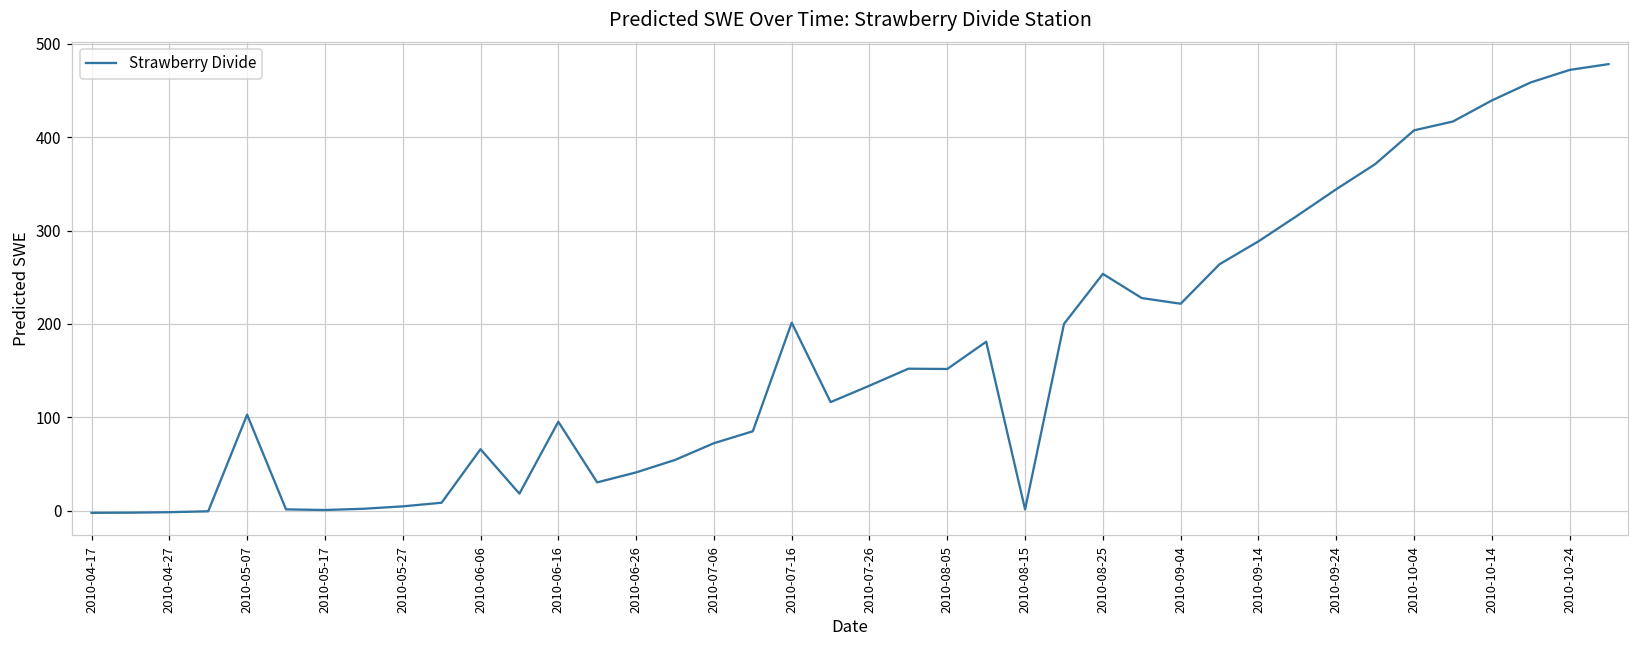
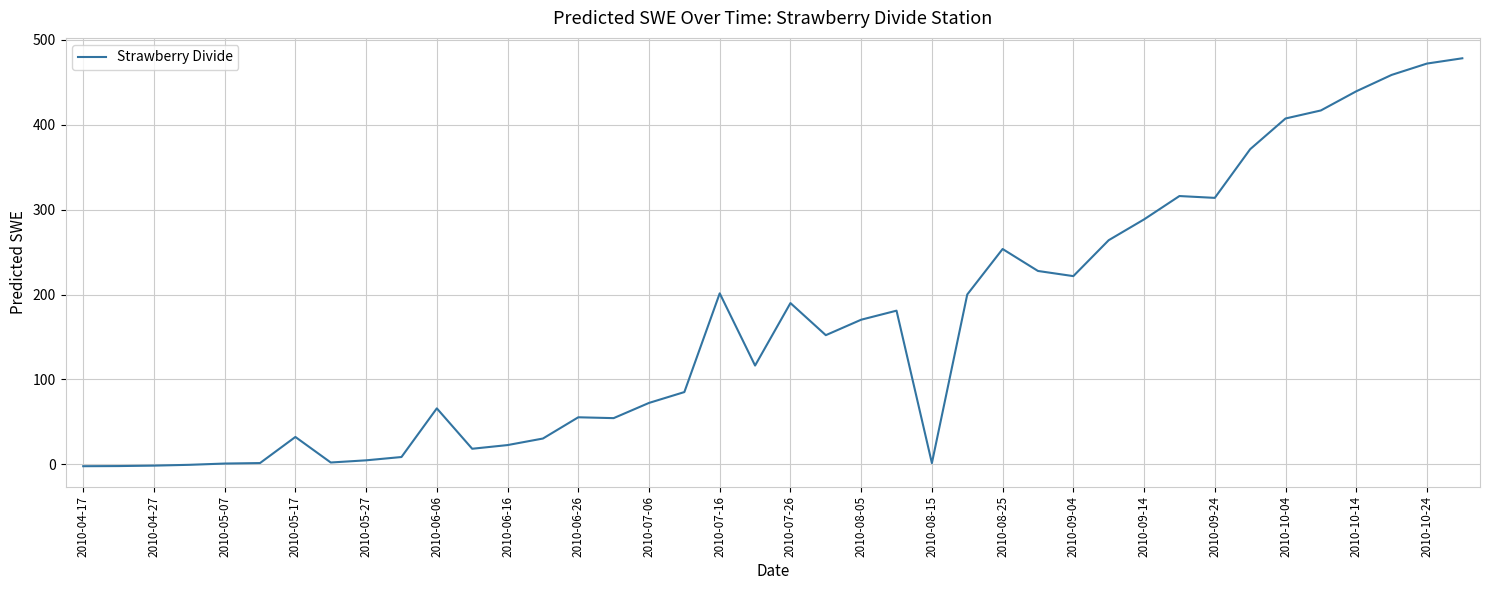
  {
    "2010-04-17": 0,
    "2010-04-27": 0,
-   "2010-05-07": 100,
-   "2010-05-17": 0,
+   "2010-05-07": 0,
+   "2010-05-17": 30,
    "2010-05-27": 0,
    "2010-06-06": 70,
-   "2010-06-16": 100,
-   "2010-06-26": 40,
+   "2010-06-16": 20,
+   "2010-06-26": 60,
    "2010-07-06": 70,
    "2010-07-16": 200,
-   "2010-07-26": 130,
-   "2010-08-05": 150,
+   "2010-07-26": 190,
+   "2010-08-05": 170,
    "2010-08-15": 0,
    "2010-08-25": 250,
    "2010-09-04": 220,
    "2010-09-14": 290,
-   "2010-09-24": 340,
+   "2010-09-24": 310,
    "2010-10-04": 410,
    "2010-10-14": 440,
    "2010-10-24": 470
  }
